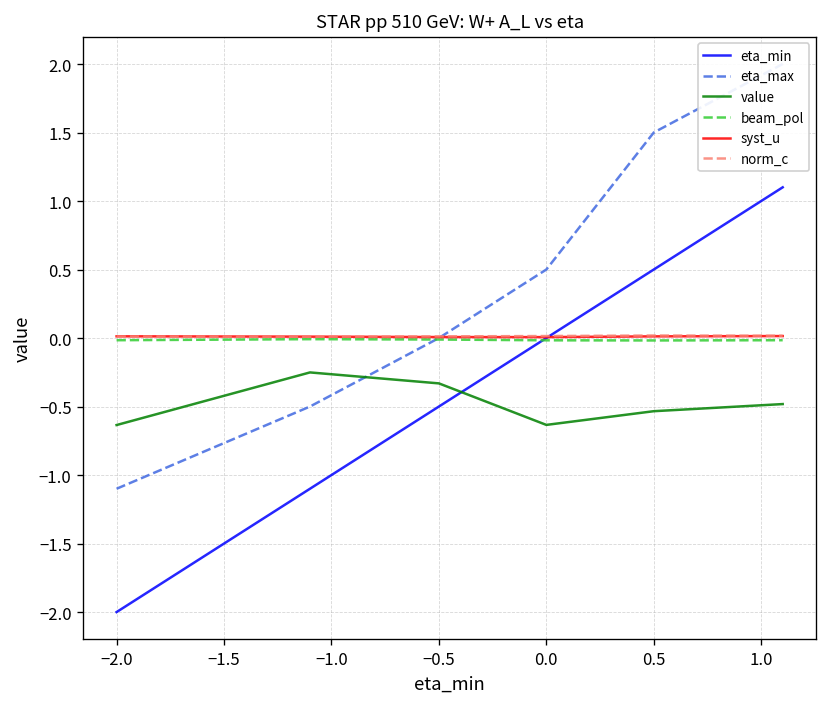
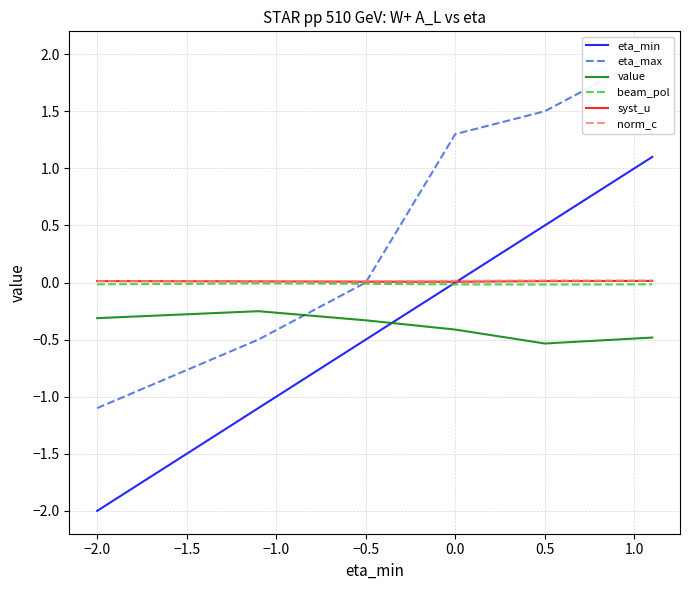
  {
    "eta_min": {
      "−2.0": -2.00,
      "−0.5": -0.50,
      "0.5": 0.50
    },
    "eta_max": {
      "−2.0": -1.1,
-     "0.0": 0.5,
+     "0.0": 1.3,
      "0.5": 1.5
    },
    "value": {
-     "−2.0": -0.64,
+     "−2.0": -0.31,
      "−0.5": -0.33,
-     "0.0": -0.63,
+     "0.0": -0.41,
      "0.5": -0.53
    },
    "beam_pol": {
      "−2.0": -0.02,
      "0.5": -0.02
    }
  }
